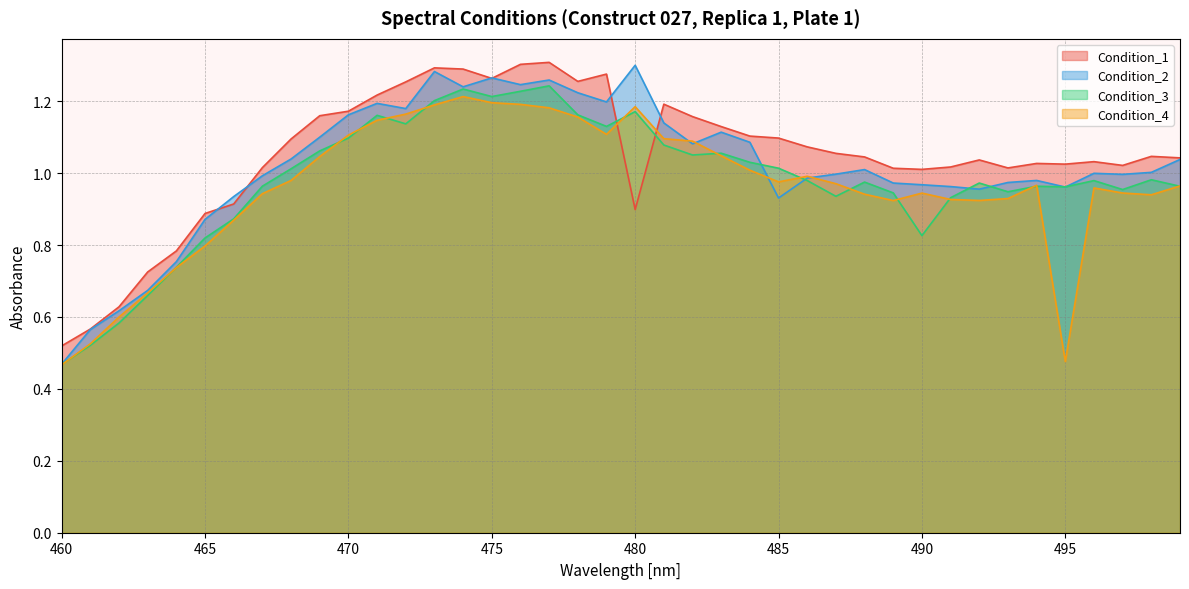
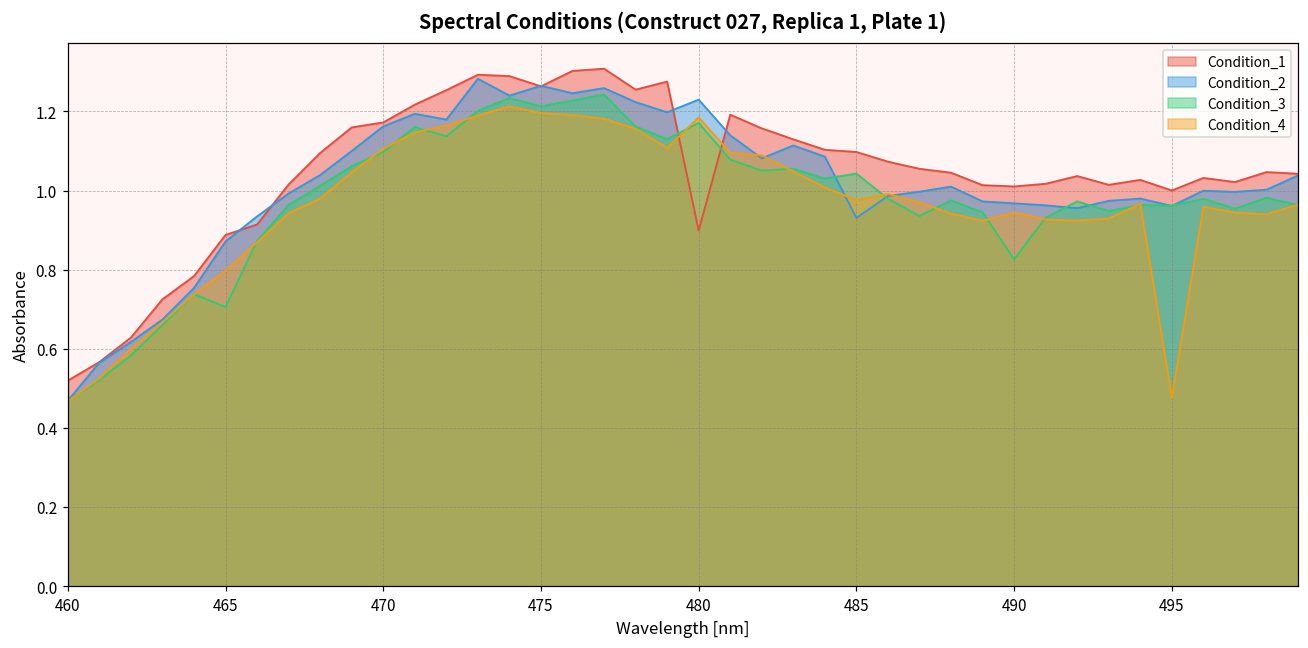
  {
    "Condition_1": {
      "460": 0.52,
      "465": 0.89,
      "470": 1.17,
      "480": 0.90,
      "485": 1.10,
      "490": 1.01,
-     "495": 1.03
+     "495": 1.00
    },
    "Condition_2": {
      "465": 0.87,
      "470": 1.16,
-     "480": 1.30,
+     "480": 1.23,
      "485": 0.93,
      "490": 0.97
    },
    "Condition_3": {
-     "465": 0.82,
+     "465": 0.71,
      "470": 1.10,
      "475": 1.21,
      "480": 1.17,
-     "485": 1.01,
+     "485": 1.04,
      "490": 0.83
    },
    "Condition_4": {
      "465": 0.80,
      "470": 1.11,
      "475": 1.20,
      "480": 1.18,
      "485": 0.98,
      "490": 0.94,
      "495": 0.48
    }
  }
